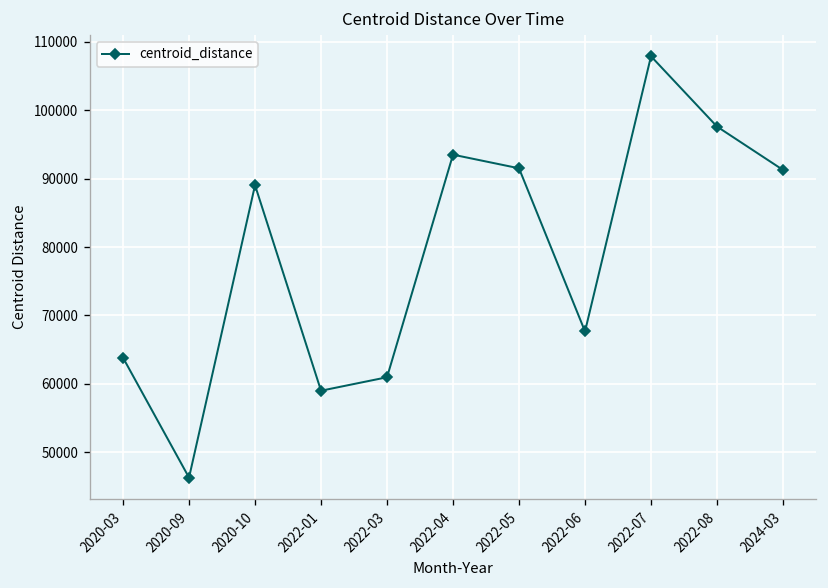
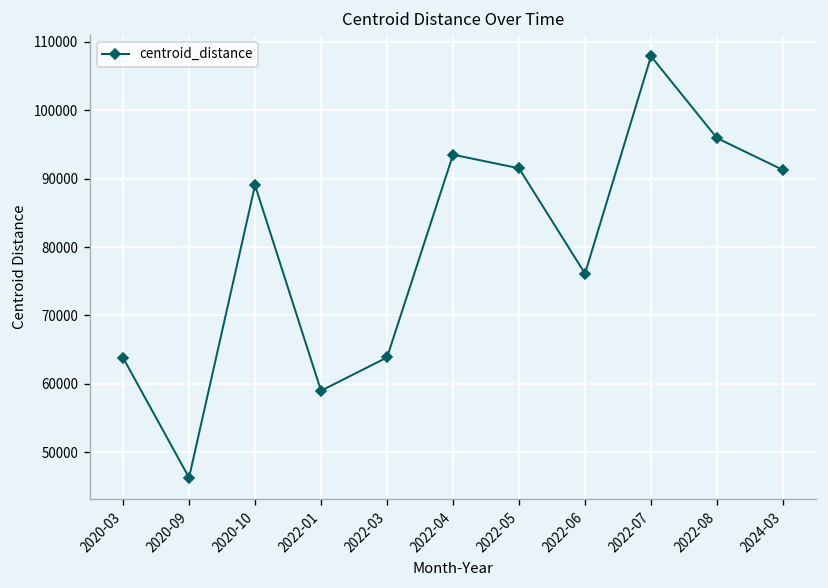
  {
    "2020-03": 64000,
    "2020-09": 46000,
    "2020-10": 89000,
    "2022-01": 59000,
-   "2022-03": 61000,
+   "2022-03": 64000,
    "2022-04": 93000,
    "2022-05": 92000,
-   "2022-06": 68000,
+   "2022-06": 76000,
    "2022-07": 108000,
-   "2022-08": 98000,
+   "2022-08": 96000,
    "2024-03": 91000
  }
